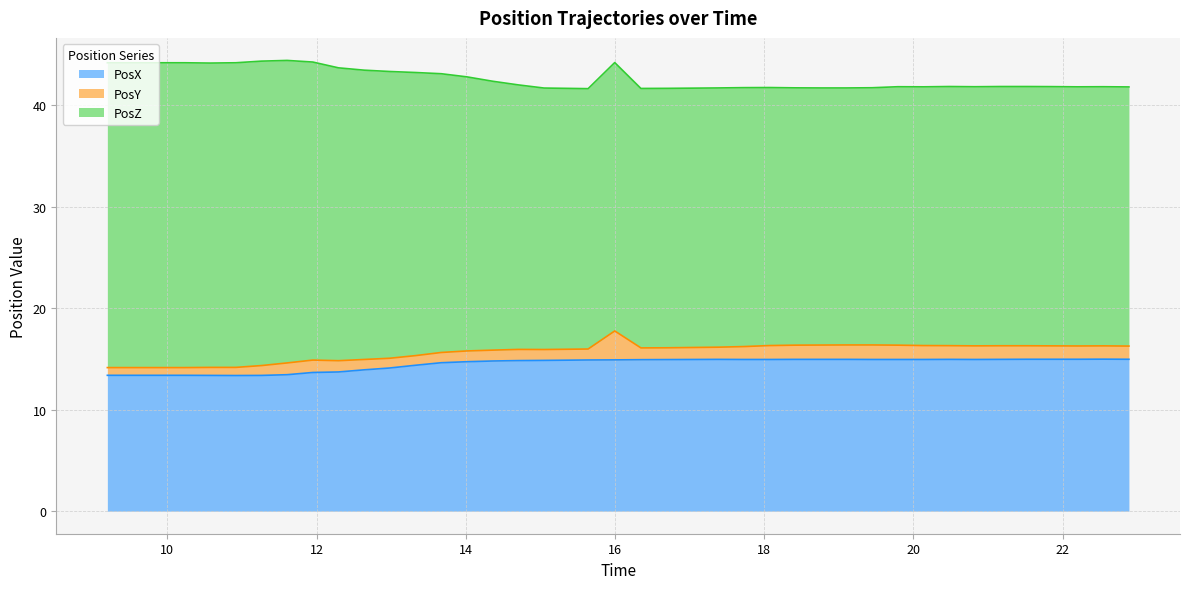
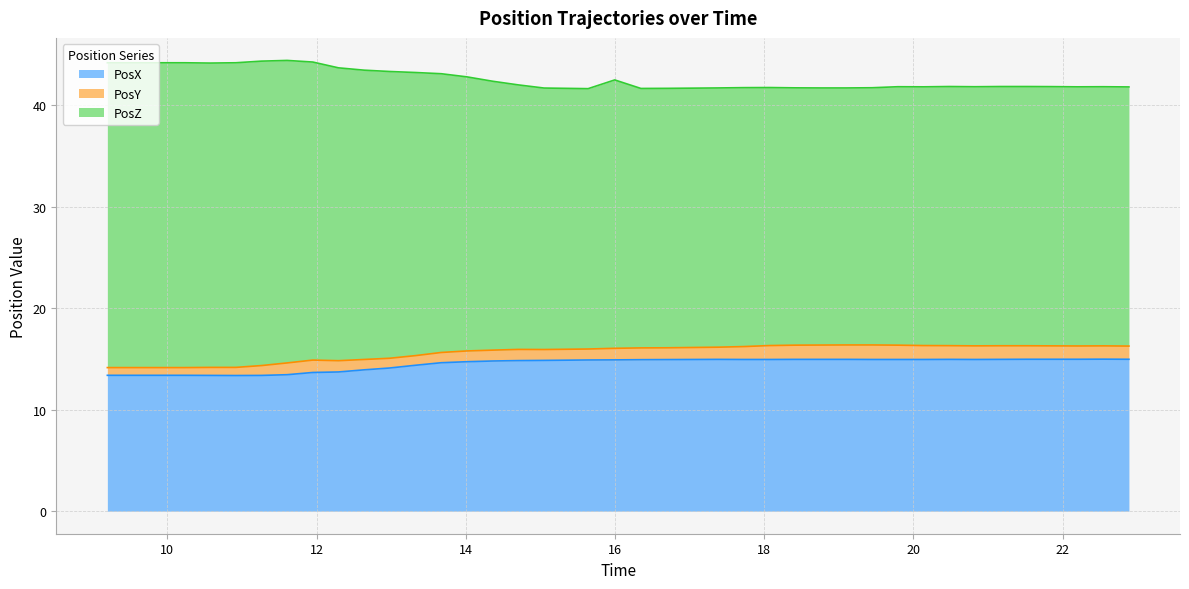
  {
    "PosX": {
      "16": 14.9
    },
    "PosY": {
-     "16": 2.8
+     "16": 1.1
    },
    "PosZ": {
      "16": 26.4
    }
  }
